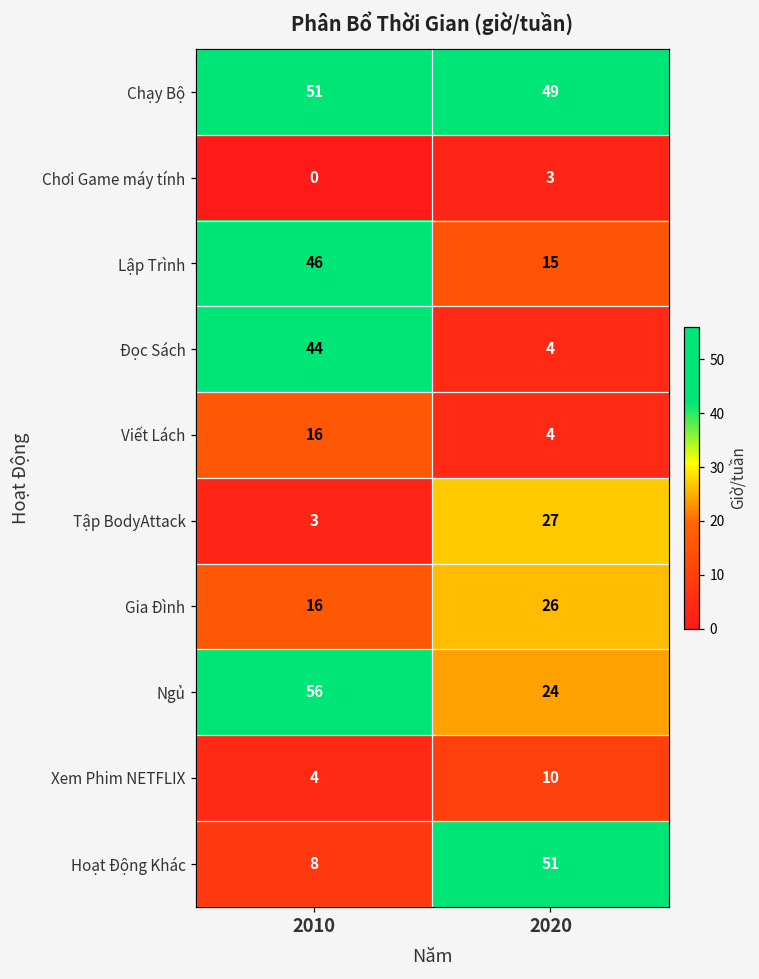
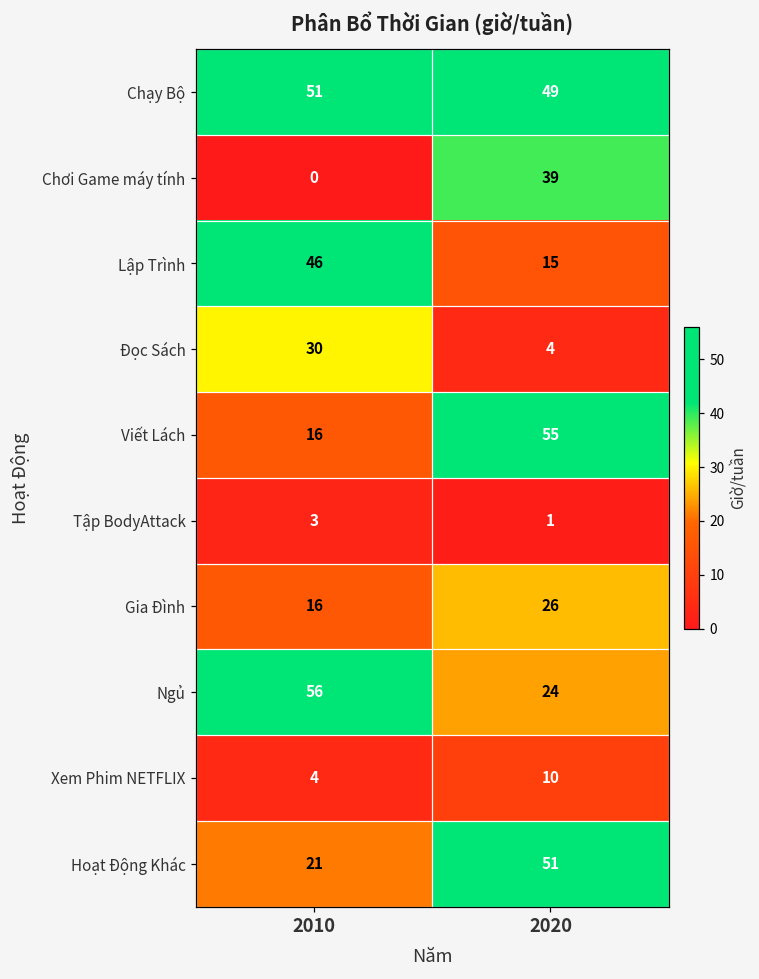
  {
    "Chạy Bộ": {
      "2010": 51,
      "2020": 49
    },
    "Chơi Game máy tính": {
      "2010": 0,
-     "2020": 3
+     "2020": 39
    },
    "Lập Trình": {
      "2010": 46,
      "2020": 15
    },
    "Đọc Sách": {
-     "2010": 44,
+     "2010": 30,
      "2020": 4
    },
    "Viết Lách": {
      "2010": 16,
-     "2020": 4
+     "2020": 55
    },
    "Tập BodyAttack": {
      "2010": 3,
-     "2020": 27
+     "2020": 1
    },
    "Gia Đình": {
      "2010": 16,
      "2020": 26
    },
    "Ngủ": {
      "2010": 56,
      "2020": 24
    },
    "Xem Phim NETFLIX": {
      "2010": 4,
      "2020": 10
    },
    "Hoạt Động Khác": {
-     "2010": 8,
+     "2010": 21,
      "2020": 51
    }
  }
